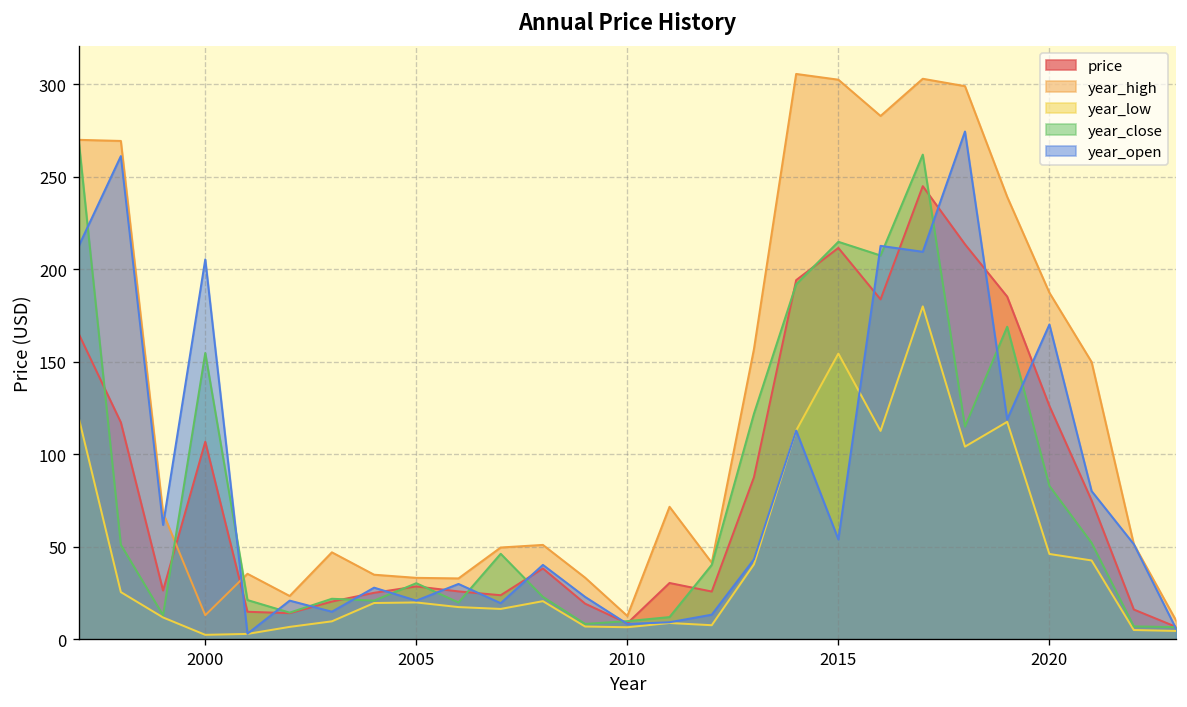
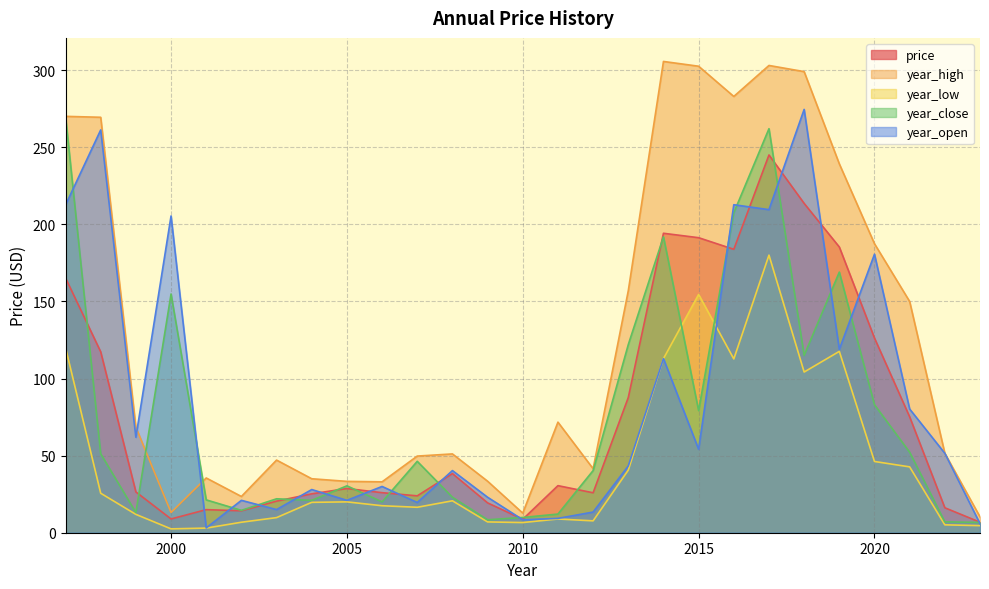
  {
    "price": {
-     "2000": 107,
+     "2000": 9,
      "2005": 29,
-     "2015": 212,
+     "2015": 191,
      "2020": 126
    },
    "year_close": {
      "2000": 155,
      "2005": 30,
-     "2015": 215,
+     "2015": 79,
      "2020": 83
    },
    "year_open": {
      "2000": 205,
      "2015": 54,
-     "2020": 170
+     "2020": 181
    }
  }
